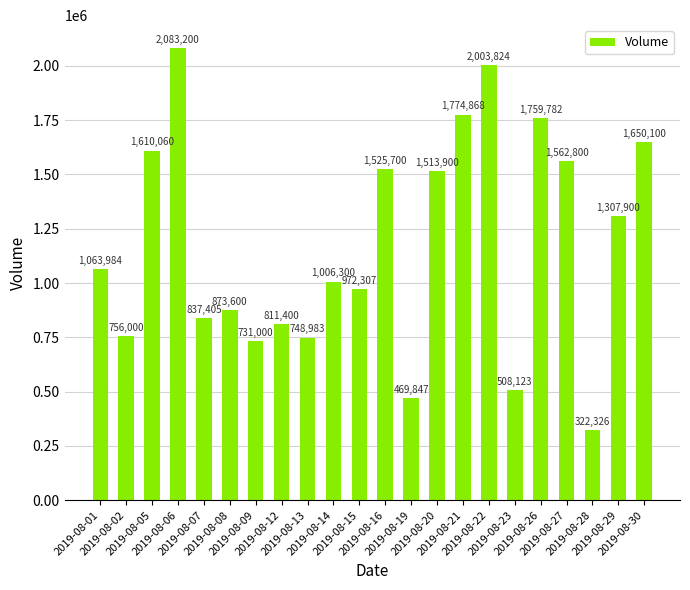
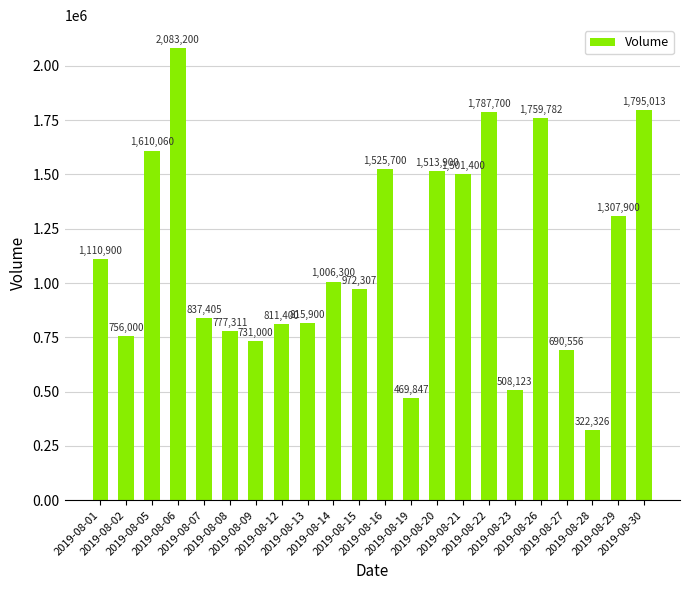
  {
-   "2019-08-01": "1,063,984",
+   "2019-08-01": "1,110,900",
    "2019-08-02": "756,000",
    "2019-08-05": "1,610,060",
    "2019-08-06": "2,083,200",
    "2019-08-07": "837,405",
-   "2019-08-08": "873,600",
+   "2019-08-08": "777,311",
    "2019-08-09": "731,000",
-   "2019-08-13": "748,983",
+   "2019-08-13": "815,900",
    "2019-08-14": "1,006,300",
    "2019-08-15": "972,307",
    "2019-08-16": "1,525,700",
    "2019-08-19": "469,847",
-   "2019-08-21": "1,774,868",
-   "2019-08-22": "2,003,824",
+   "2019-08-21": "1,501,400",
+   "2019-08-22": "1,787,700",
    "2019-08-23": "508,123",
    "2019-08-26": "1,759,782",
-   "2019-08-27": "1,562,800",
+   "2019-08-27": "690,556",
    "2019-08-28": "322,326",
    "2019-08-29": "1,307,900",
-   "2019-08-30": "1,650,100"
+   "2019-08-30": "1,795,013"
  }
